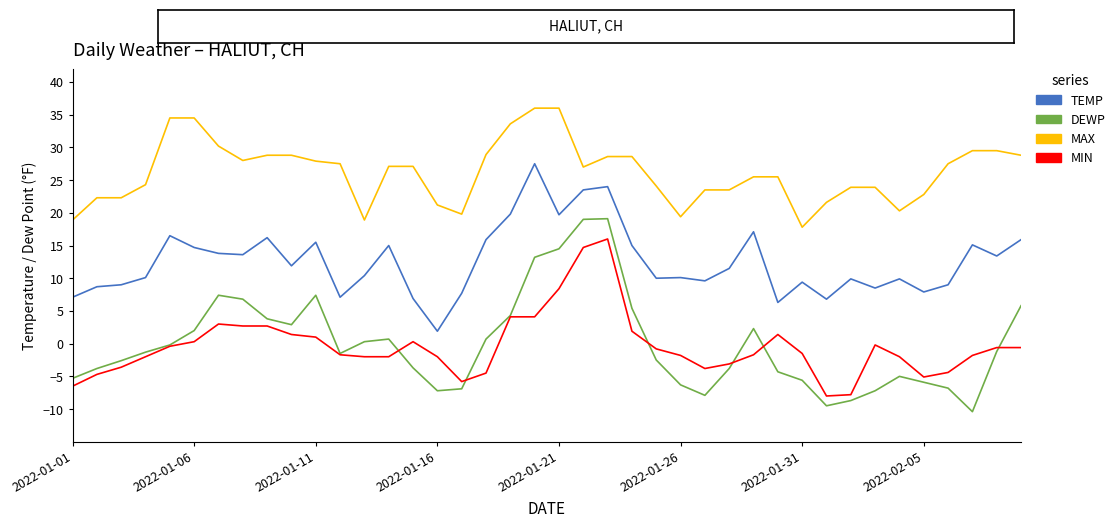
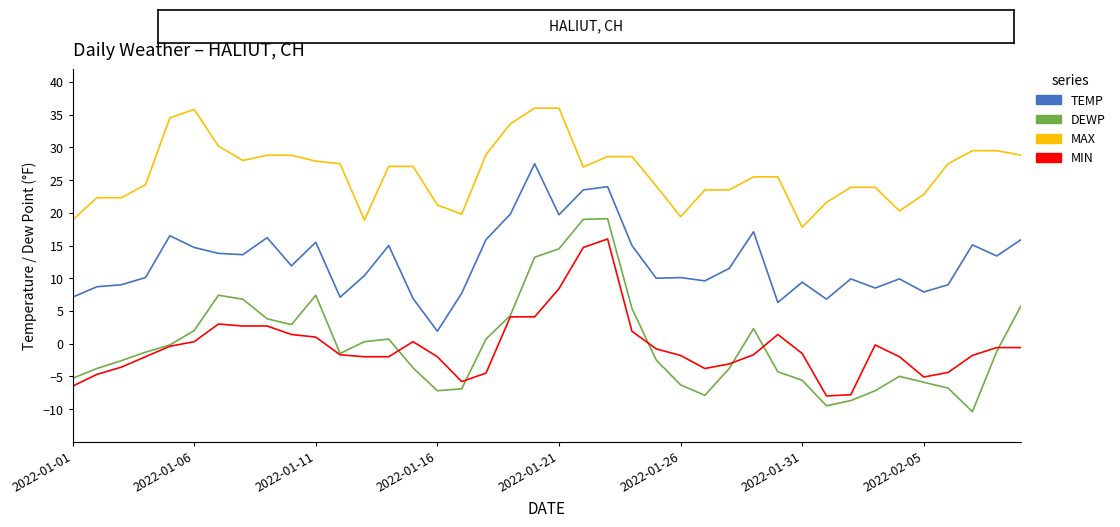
  {
    "TEMP": {
      "2022-01-01": 7,
      "2022-01-06": 15,
      "2022-01-11": 16,
      "2022-01-16": 2,
      "2022-01-21": 20,
      "2022-01-26": 10,
      "2022-01-31": 9,
      "2022-02-05": 8
    },
    "DEWP": {
      "2022-01-01": -5,
      "2022-01-06": 2,
      "2022-01-11": 7,
      "2022-01-16": -7,
      "2022-01-21": 15,
      "2022-01-26": -6,
      "2022-01-31": -6,
      "2022-02-05": -6
    },
    "MAX": {
      "2022-01-01": 19,
-     "2022-01-06": 35,
+     "2022-01-06": 36,
      "2022-01-11": 28,
      "2022-01-16": 21,
      "2022-01-21": 36,
      "2022-01-26": 19,
      "2022-01-31": 18,
      "2022-02-05": 23
    },
    "MIN": {
      "2022-01-01": -7,
      "2022-01-06": 0,
      "2022-01-11": 1,
      "2022-01-16": -2,
      "2022-01-21": 8,
      "2022-01-26": -2,
      "2022-01-31": -2,
      "2022-02-05": -5
    }
  }
